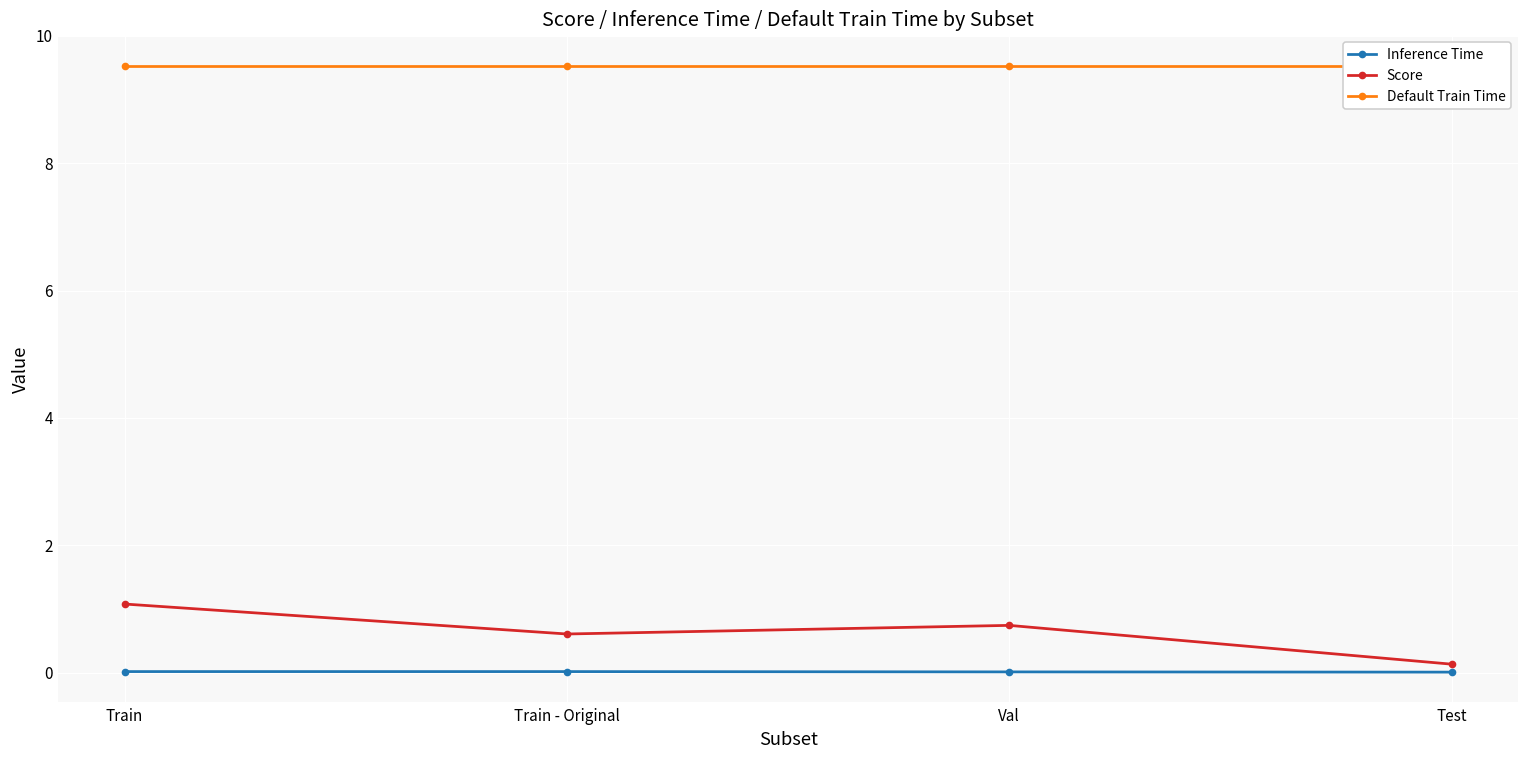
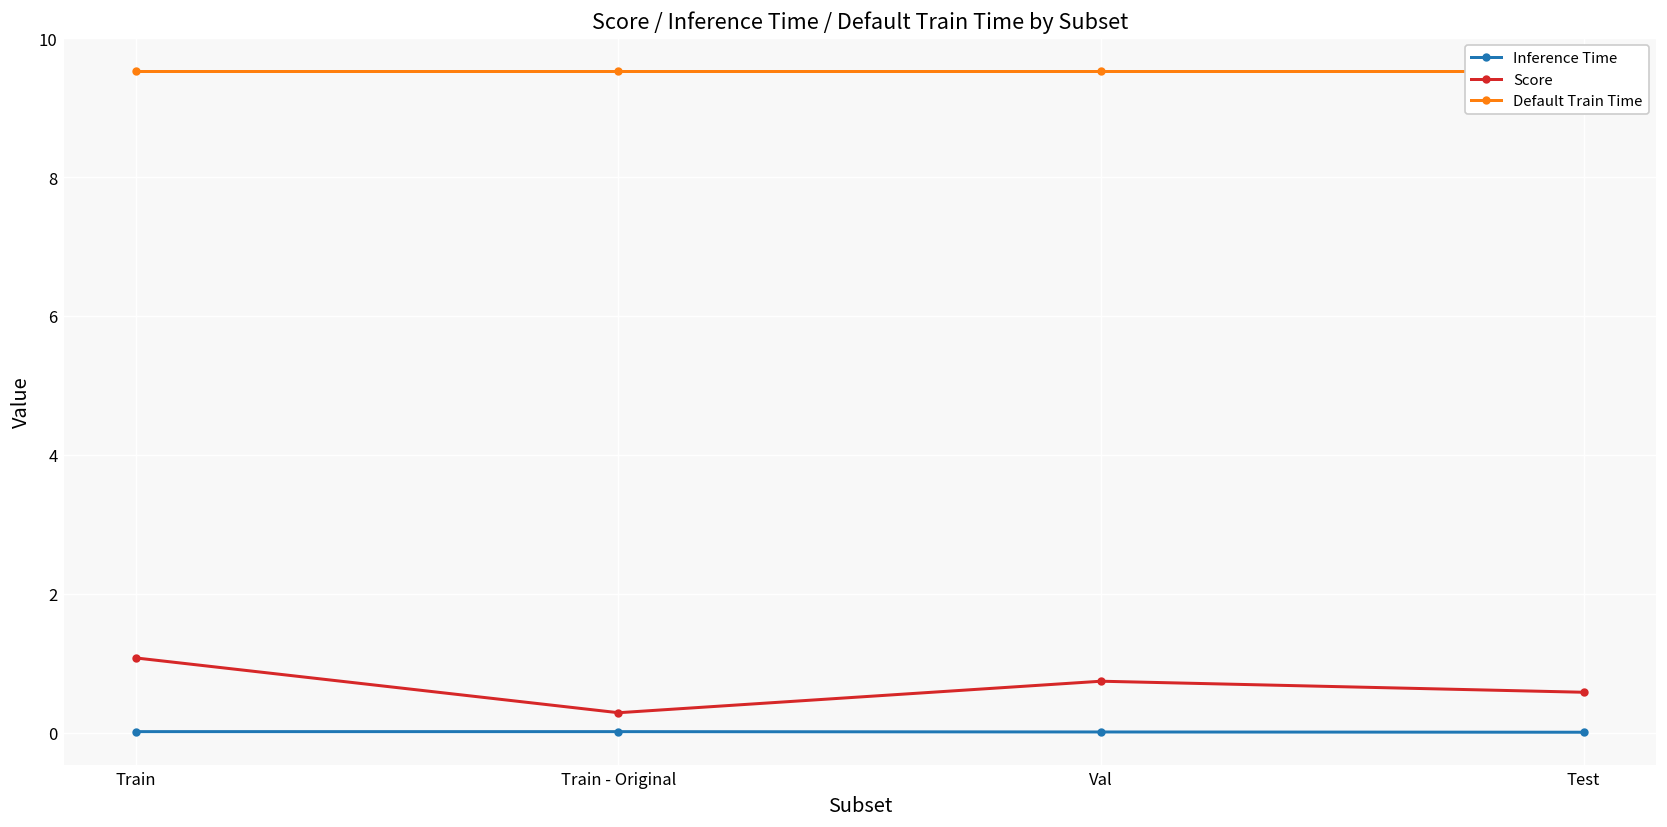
  {
    "Inference Time": {
      "Train": 0.0,
      "Train - Original": 0.0,
      "Val": 0.0,
      "Test": 0.0
    },
    "Score": {
      "Train": 1.1,
-     "Train - Original": 0.6,
+     "Train - Original": 0.3,
      "Val": 0.7,
-     "Test": 0.1
+     "Test": 0.6
    },
    "Default Train Time": {
      "Train": 9.5,
      "Train - Original": 9.5,
      "Val": 9.5
    }
  }
